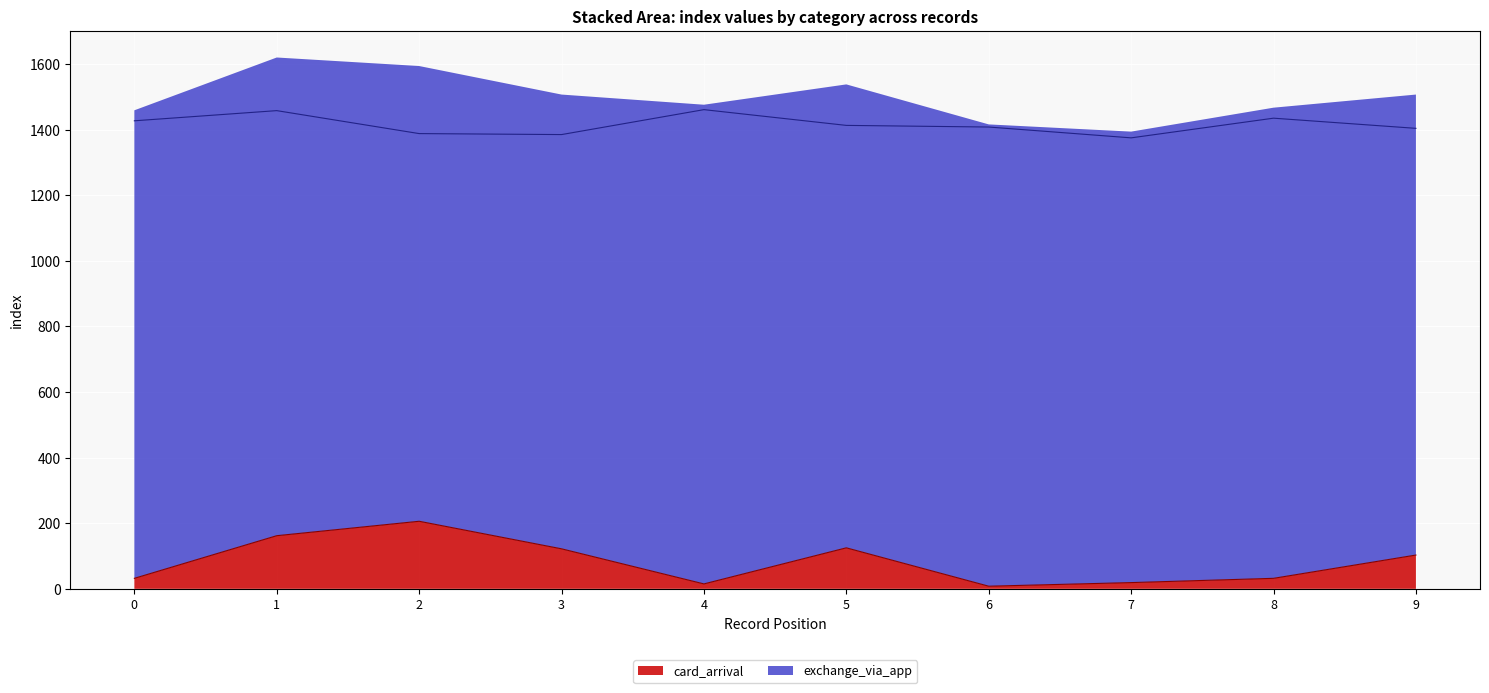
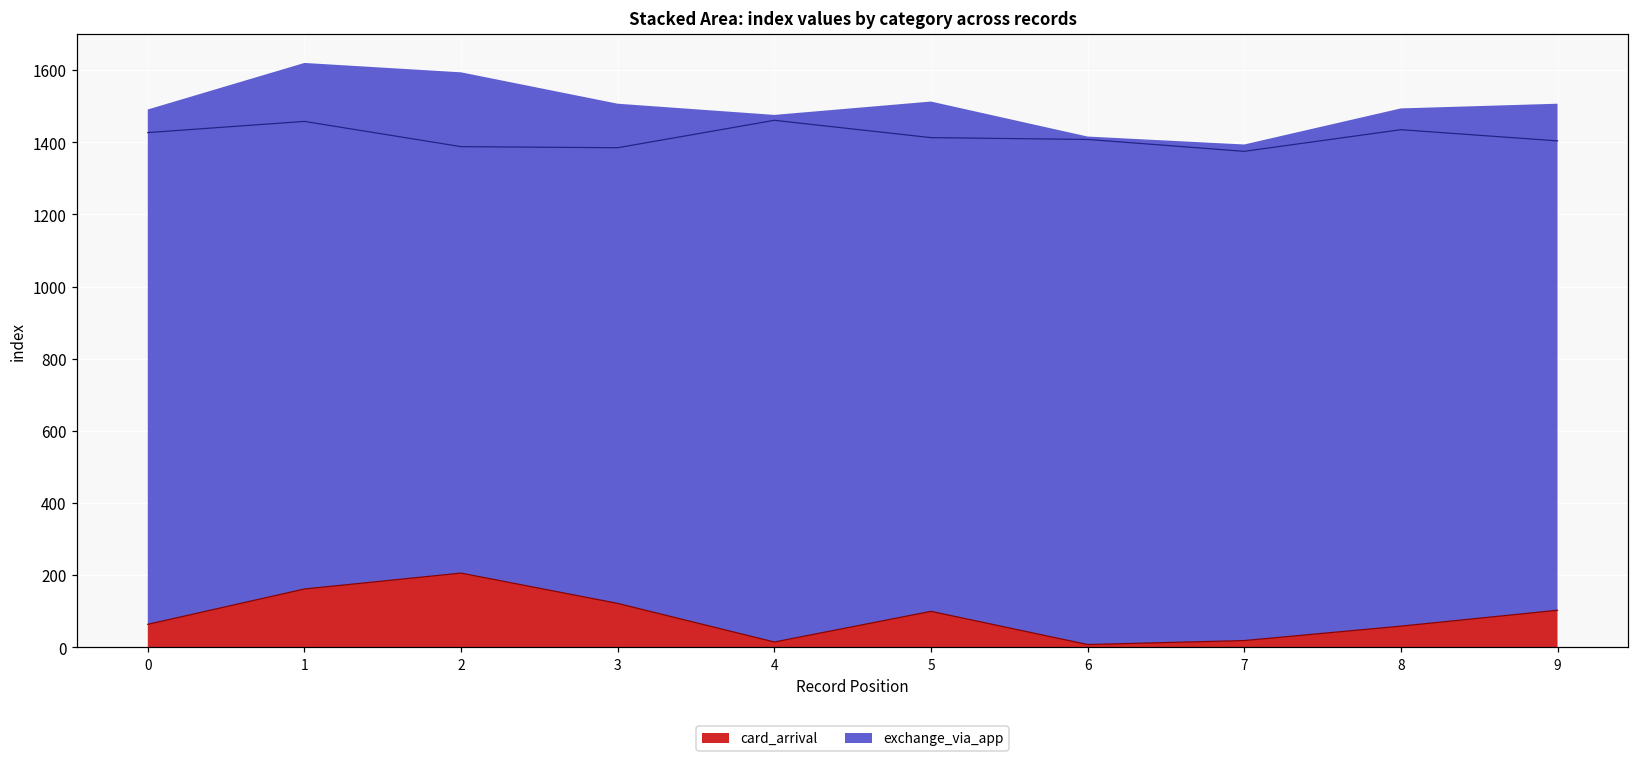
  {
    "card_arrival": {
-     "0": 30,
+     "0": 60,
      "1": 160,
      "2": 210,
      "3": 120,
      "4": 20,
-     "5": 130,
+     "5": 100,
      "6": 10,
      "7": 20,
-     "8": 30,
+     "8": 60,
      "9": 100
    },
    "exchange_via_app": {
      "0": 1430,
      "1": 1460,
      "2": 1390,
      "3": 1390,
      "4": 1460,
      "5": 1410,
      "6": 1410,
      "7": 1380,
      "8": 1440,
      "9": 1400
    }
  }
